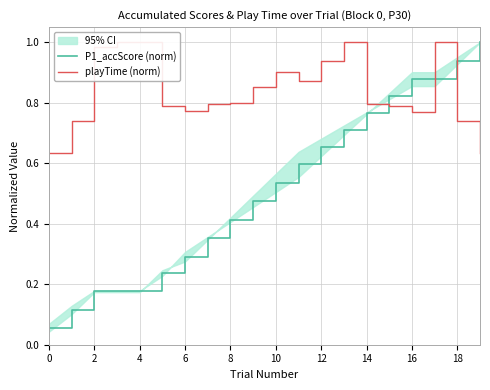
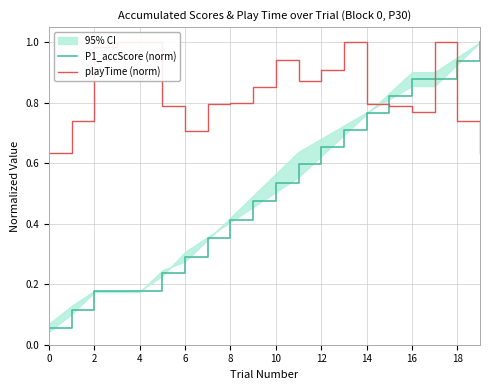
  {
    "P1_accScore (norm)": {
      "0": 0.06,
      "6": 0.29,
      "10": 0.54,
      "12": 0.65,
      "16": 0.88,
      "18": 0.94
    },
    "playTime (norm)": {
      "0": 0.64,
-     "6": 0.77,
+     "6": 0.71,
      "8": 0.80,
-     "10": 0.90,
-     "12": 0.94,
+     "10": 0.94,
+     "12": 0.91,
      "14": 0.80,
      "16": 0.77,
      "18": 0.74
    }
  }
